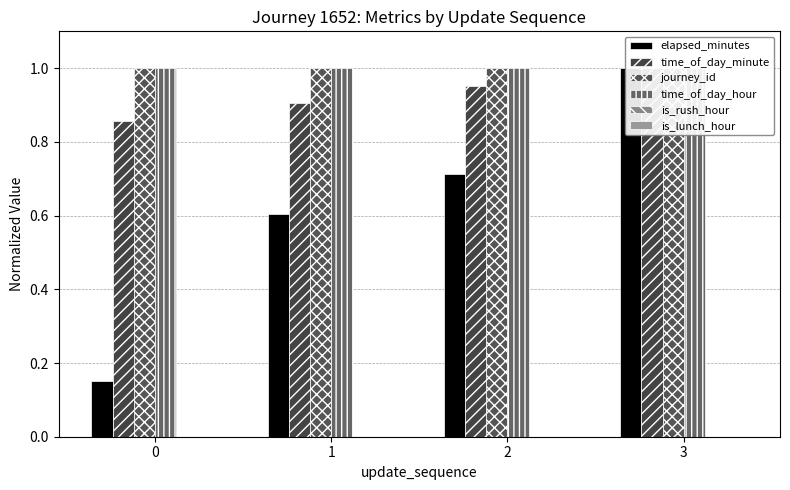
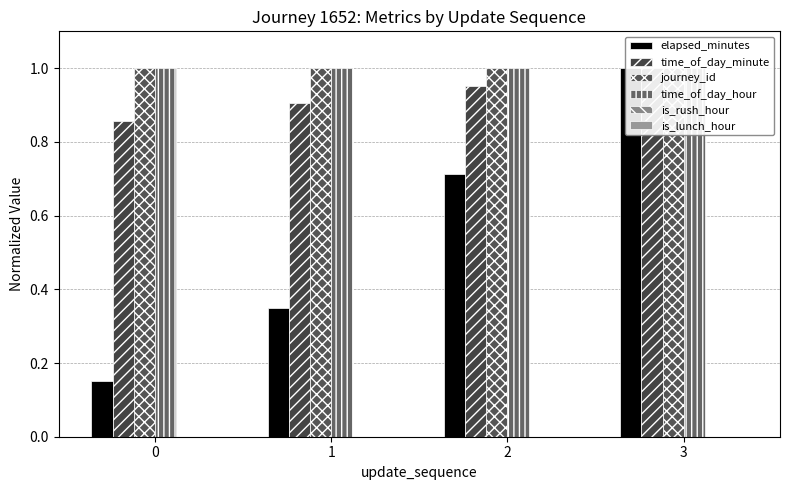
  {
    "elapsed_minutes": {
      "0": 0.15,
-     "1": 0.60,
+     "1": 0.35,
      "2": 0.71
    }
  }
